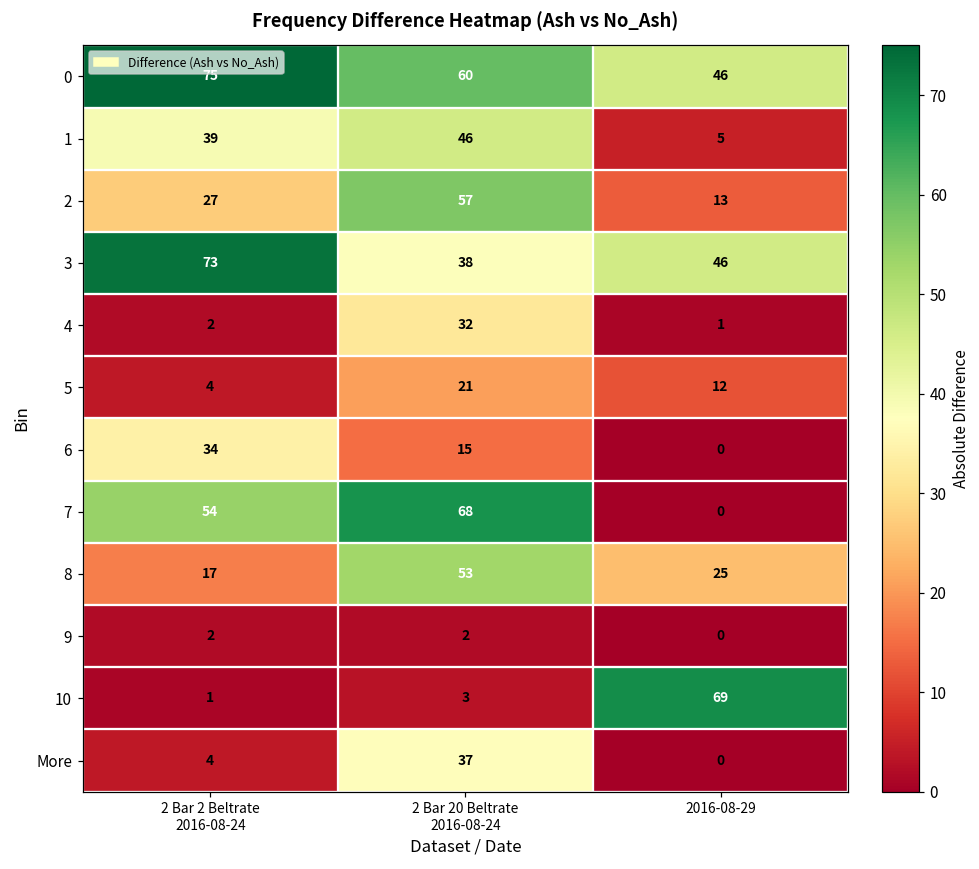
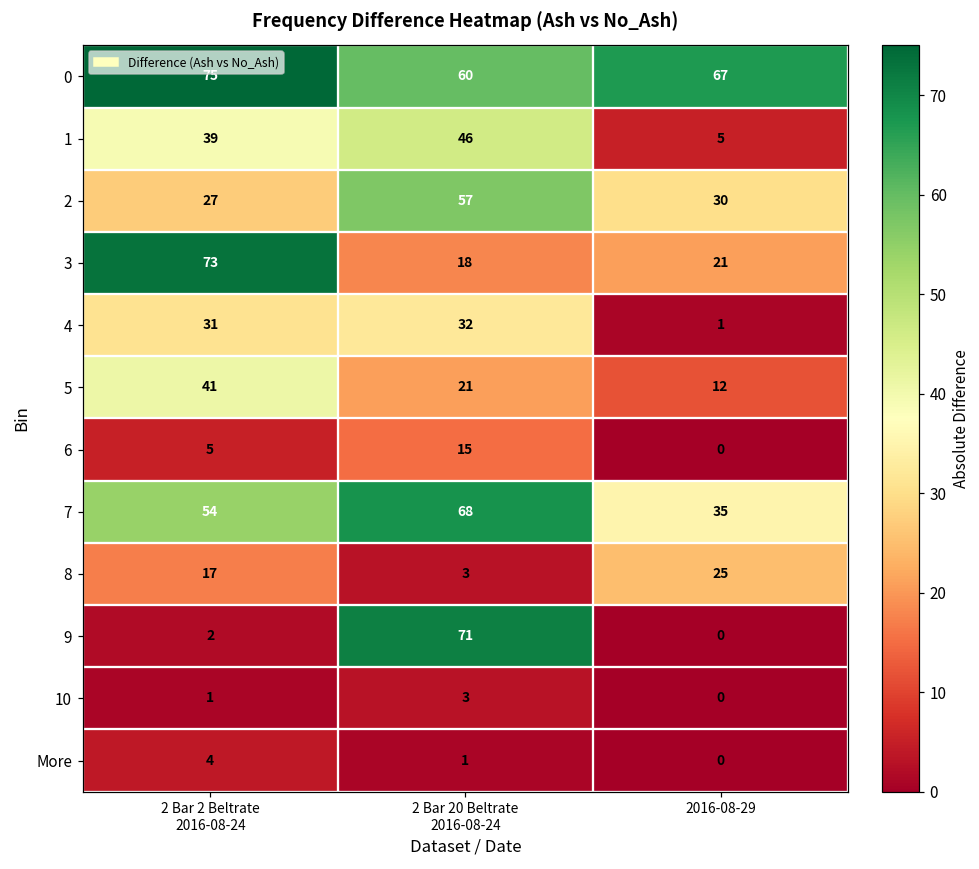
  {
    "0": {
      "2 Bar 20 Beltrate 2016-08-24": 60,
-     "2016-08-29": 46
+     "2016-08-29": 67
    },
    "1": {
      "2 Bar 2 Beltrate 2016-08-24": 39,
      "2 Bar 20 Beltrate 2016-08-24": 46,
      "2016-08-29": 5
    },
    "2": {
      "2 Bar 2 Beltrate 2016-08-24": 27,
      "2 Bar 20 Beltrate 2016-08-24": 57,
-     "2016-08-29": 13
+     "2016-08-29": 30
    },
    "3": {
      "2 Bar 2 Beltrate 2016-08-24": 73,
-     "2 Bar 20 Beltrate 2016-08-24": 38,
-     "2016-08-29": 46
+     "2 Bar 20 Beltrate 2016-08-24": 18,
+     "2016-08-29": 21
    },
    "4": {
-     "2 Bar 2 Beltrate 2016-08-24": 2,
+     "2 Bar 2 Beltrate 2016-08-24": 31,
      "2 Bar 20 Beltrate 2016-08-24": 32,
      "2016-08-29": 1
    },
    "5": {
-     "2 Bar 2 Beltrate 2016-08-24": 4,
+     "2 Bar 2 Beltrate 2016-08-24": 41,
      "2 Bar 20 Beltrate 2016-08-24": 21,
      "2016-08-29": 12
    },
    "6": {
-     "2 Bar 2 Beltrate 2016-08-24": 34,
+     "2 Bar 2 Beltrate 2016-08-24": 5,
      "2 Bar 20 Beltrate 2016-08-24": 15,
      "2016-08-29": 0
    },
    "7": {
      "2 Bar 2 Beltrate 2016-08-24": 54,
      "2 Bar 20 Beltrate 2016-08-24": 68,
-     "2016-08-29": 0
+     "2016-08-29": 35
    },
    "8": {
      "2 Bar 2 Beltrate 2016-08-24": 17,
-     "2 Bar 20 Beltrate 2016-08-24": 53,
+     "2 Bar 20 Beltrate 2016-08-24": 3,
      "2016-08-29": 25
    },
    "9": {
      "2 Bar 2 Beltrate 2016-08-24": 2,
-     "2 Bar 20 Beltrate 2016-08-24": 2,
+     "2 Bar 20 Beltrate 2016-08-24": 71,
      "2016-08-29": 0
    },
    "10": {
      "2 Bar 2 Beltrate 2016-08-24": 1,
      "2 Bar 20 Beltrate 2016-08-24": 3,
-     "2016-08-29": 69
+     "2016-08-29": 0
    },
    "More": {
      "2 Bar 2 Beltrate 2016-08-24": 4,
-     "2 Bar 20 Beltrate 2016-08-24": 37,
+     "2 Bar 20 Beltrate 2016-08-24": 1,
      "2016-08-29": 0
    }
  }
